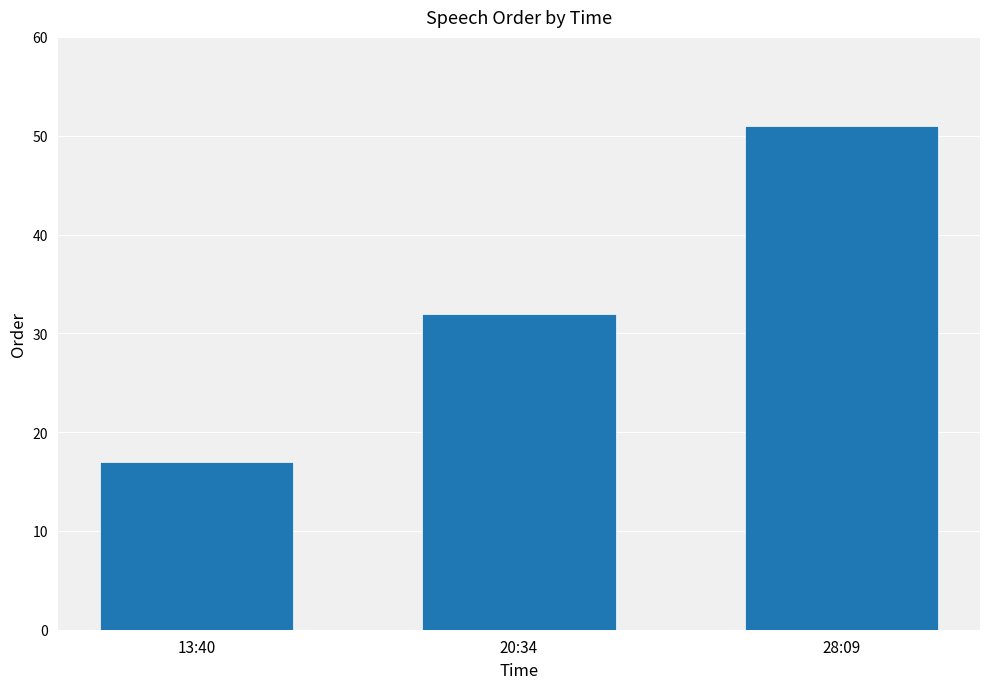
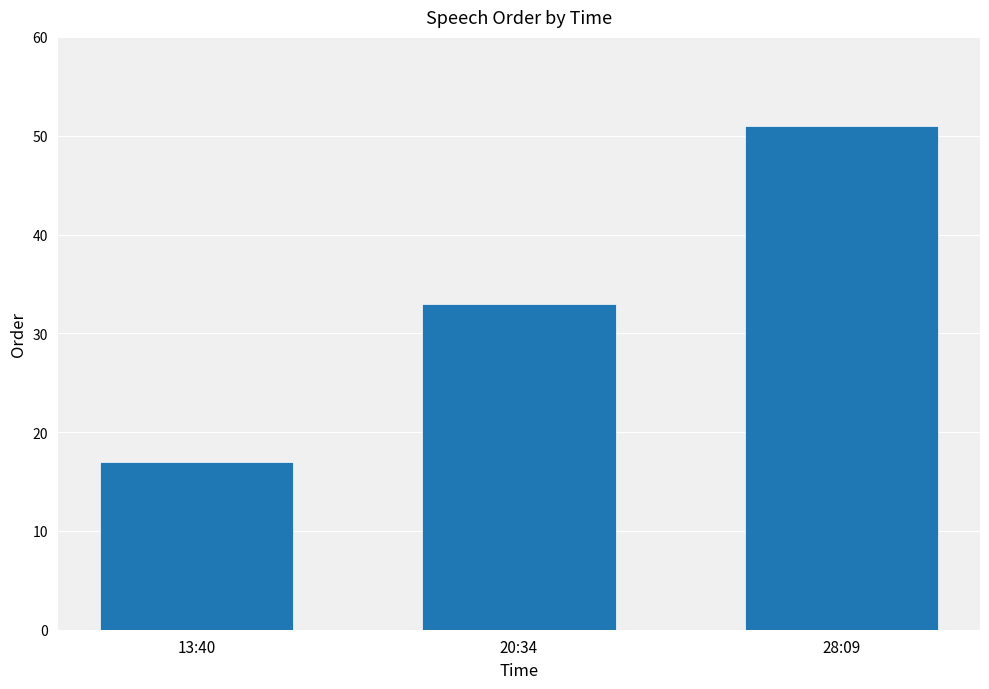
  {
    "13:40": 17,
-   "20:34": 32,
+   "20:34": 33,
    "28:09": 51
  }
